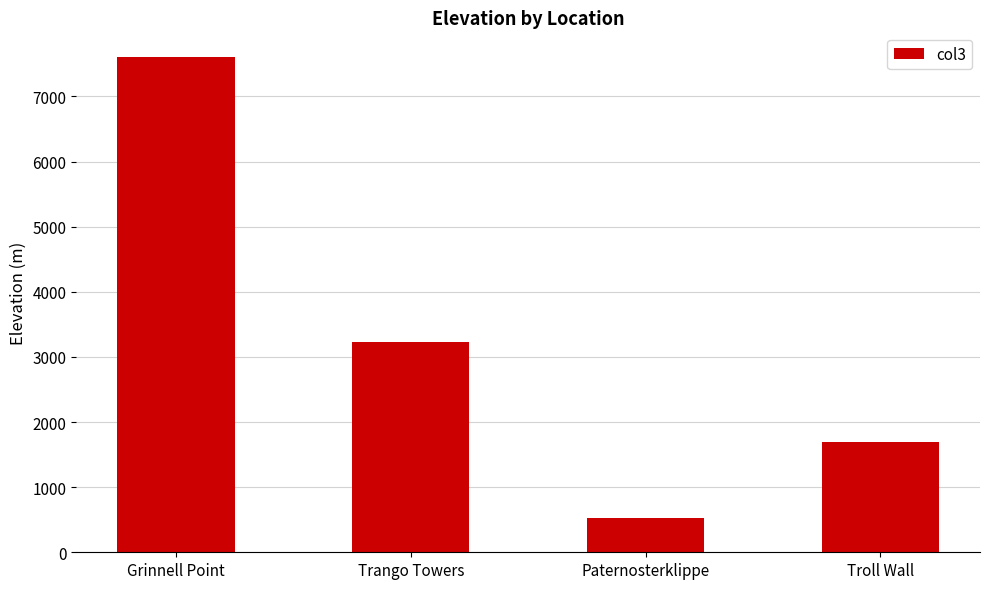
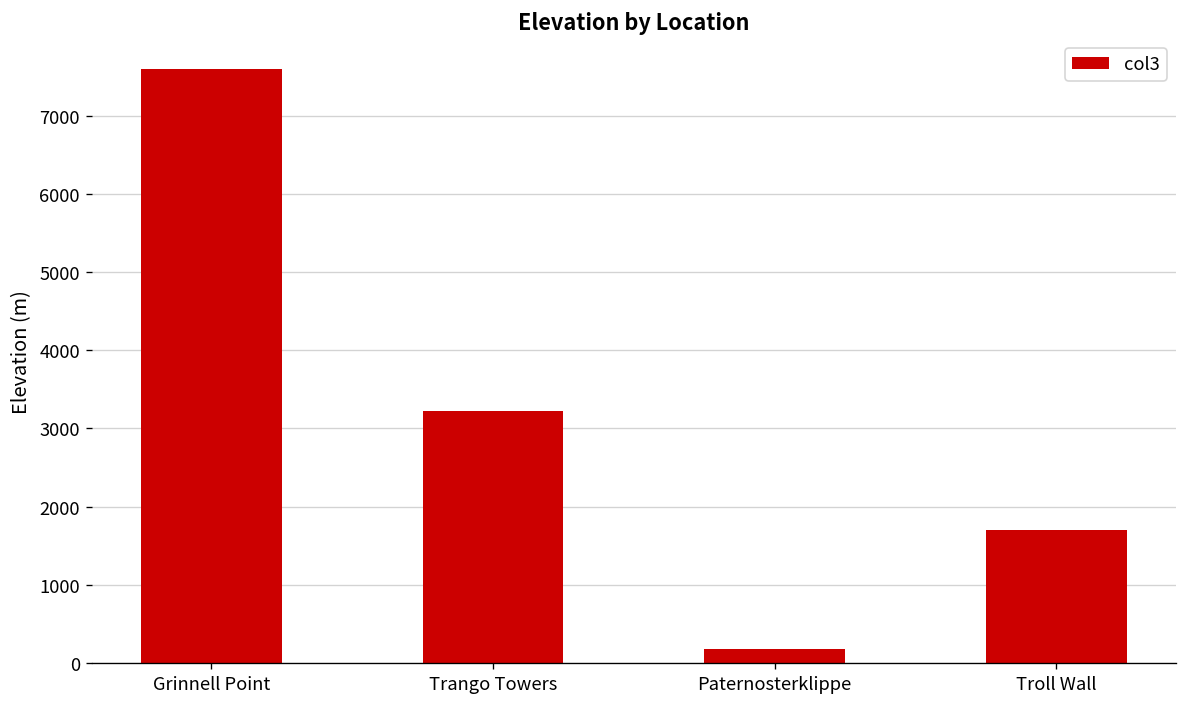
  {
    "Grinnell Point": 7600,
    "Trango Towers": 3200,
-   "Paternosterklippe": 500,
+   "Paternosterklippe": 200,
    "Troll Wall": 1700
  }
